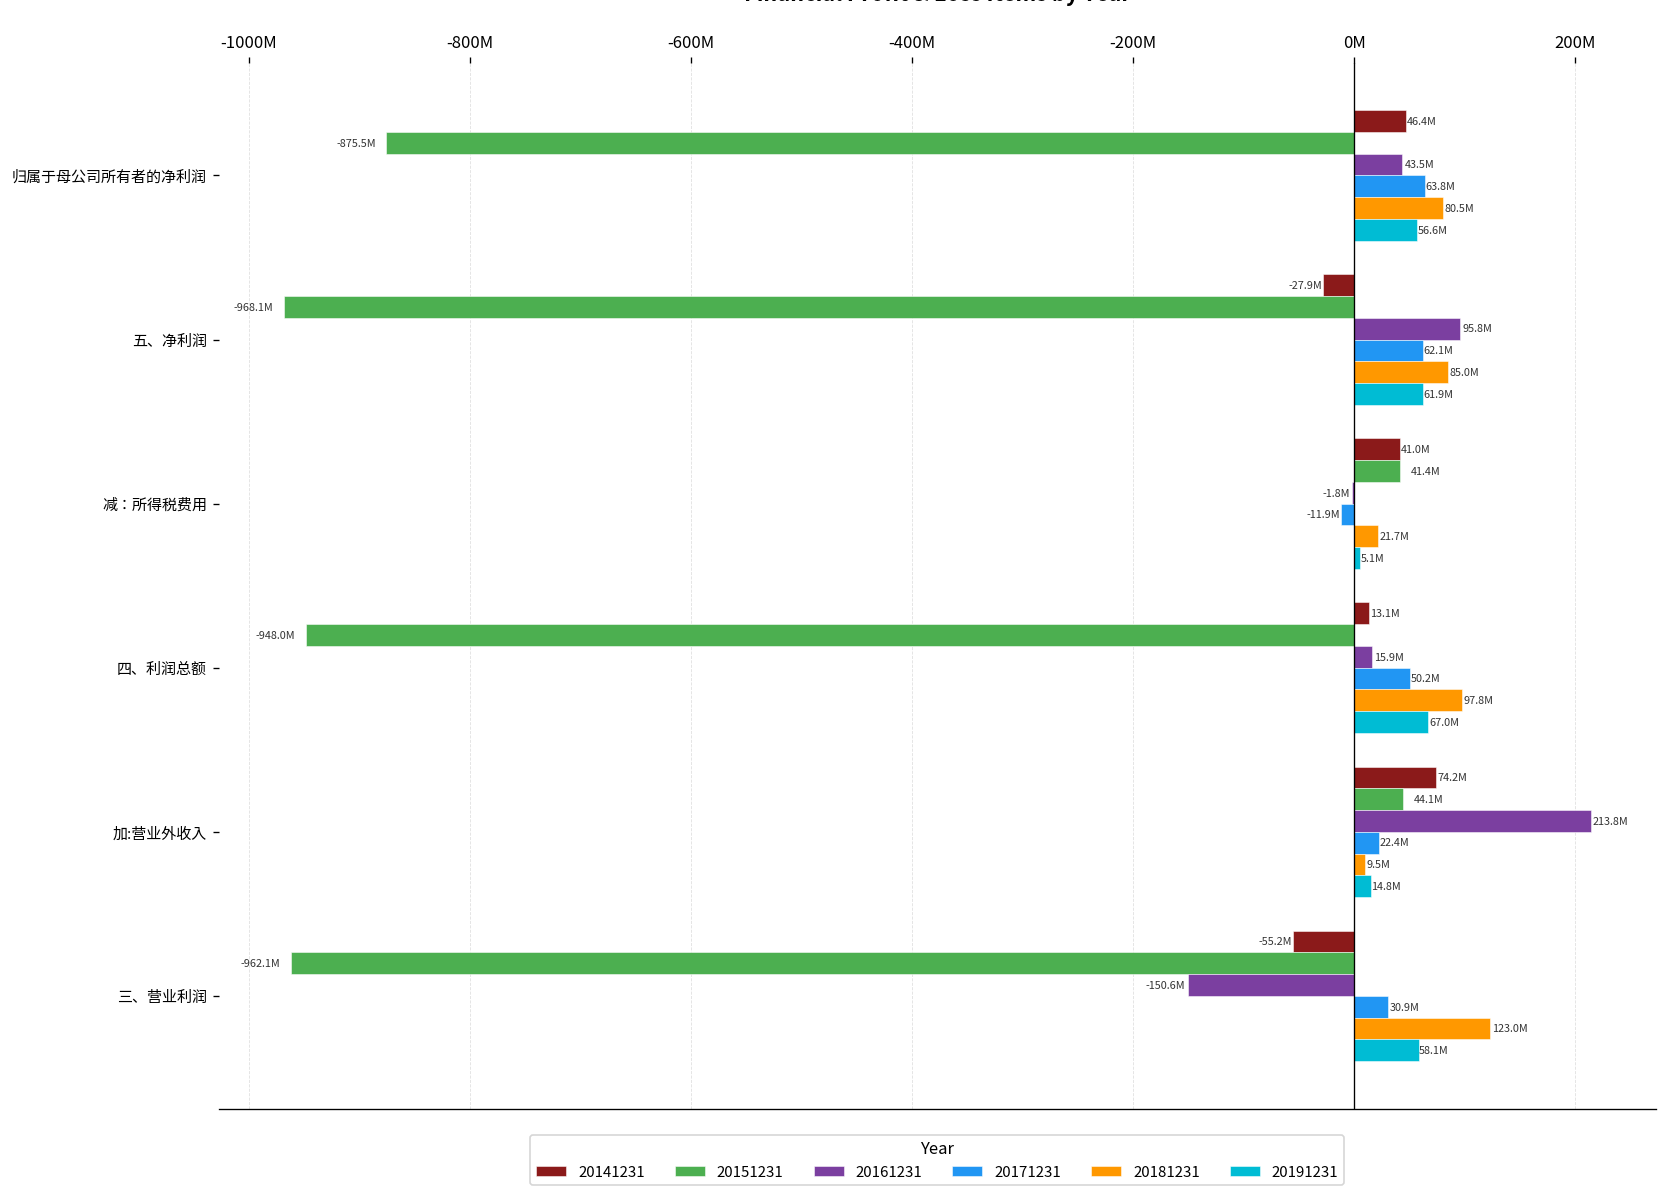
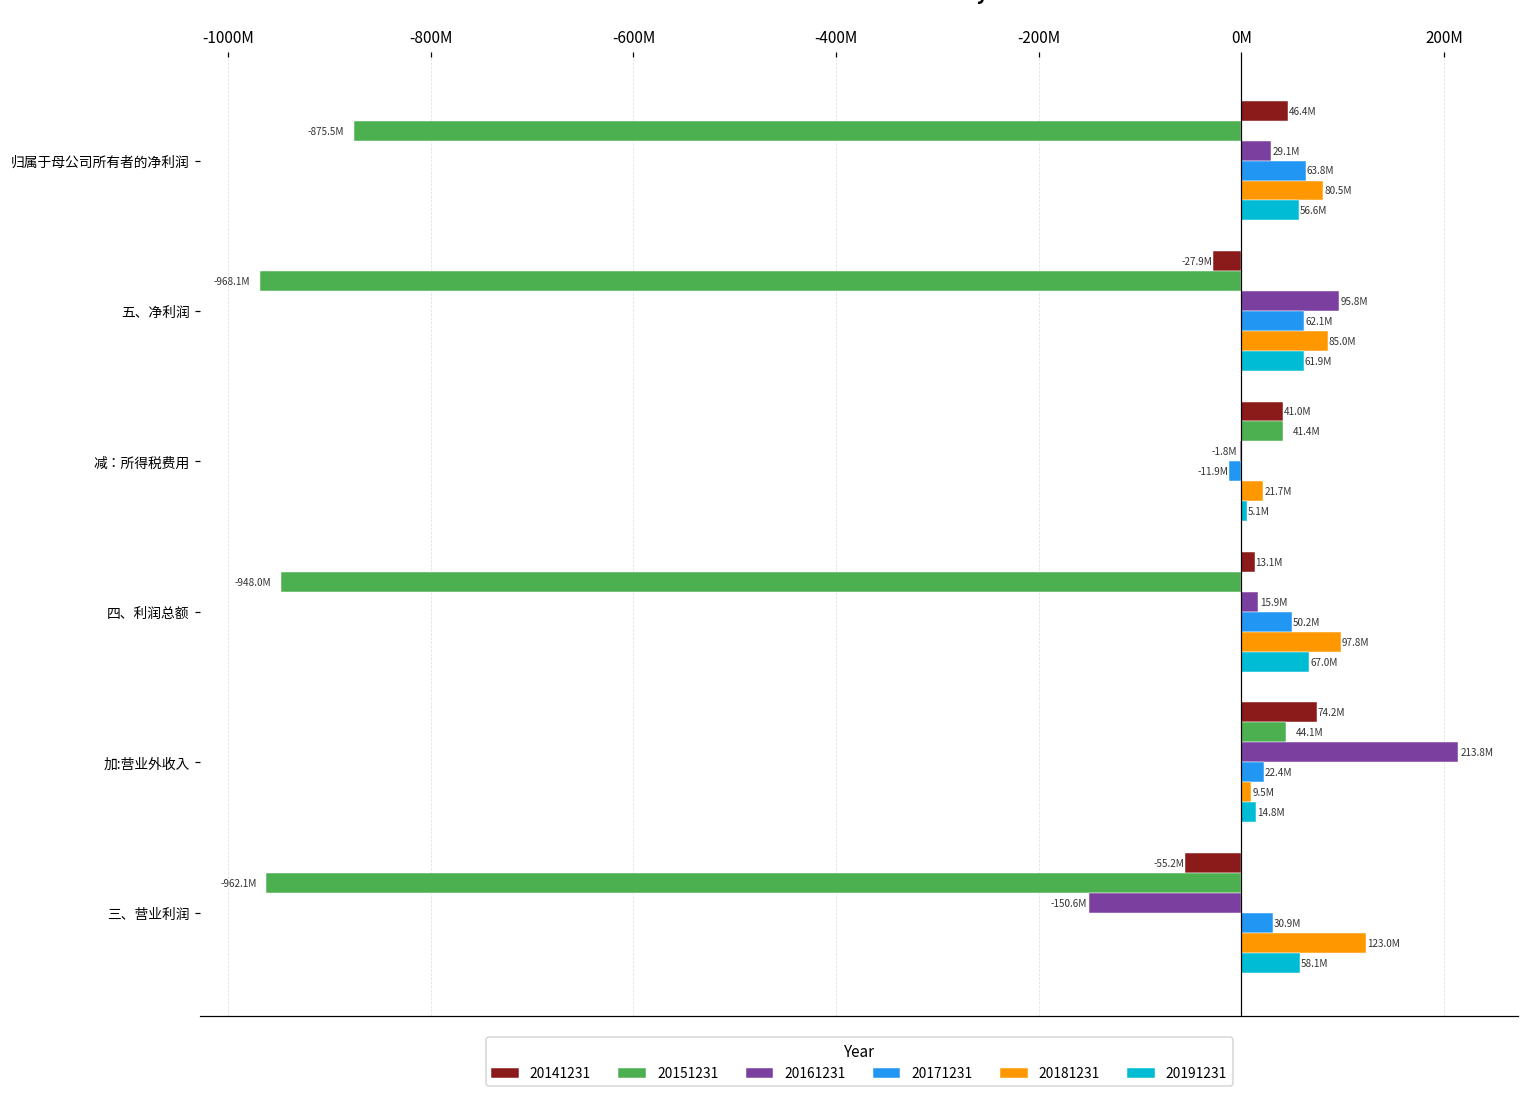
  {
    "20141231": {
      "归属于母公司所有者的净利润": "46.4M",
      "五、净利润": "-27.9M",
      "减：所得税费用": "41.0M",
      "四、利润总额": "13.1M",
      "加:营业外收入": "74.2M",
      "三、营业利润": "-55.2M"
    },
    "20151231": {
      "归属于母公司所有者的净利润": "-875.5M",
      "五、净利润": "-968.1M",
      "减：所得税费用": "41.4M",
      "四、利润总额": "-948.0M",
      "加:营业外收入": "44.1M",
      "三、营业利润": "-962.1M"
    },
    "20161231": {
-     "归属于母公司所有者的净利润": "43.5M",
+     "归属于母公司所有者的净利润": "29.1M",
      "五、净利润": "95.8M",
      "减：所得税费用": "-1.8M",
      "四、利润总额": "15.9M",
      "加:营业外收入": "213.8M",
      "三、营业利润": "-150.6M"
    },
    "20181231": {
      "归属于母公司所有者的净利润": "80.5M",
      "五、净利润": "85.0M",
      "减：所得税费用": "21.7M",
      "四、利润总额": "97.8M",
      "加:营业外收入": "9.5M",
      "三、营业利润": "123.0M"
    }
  }
